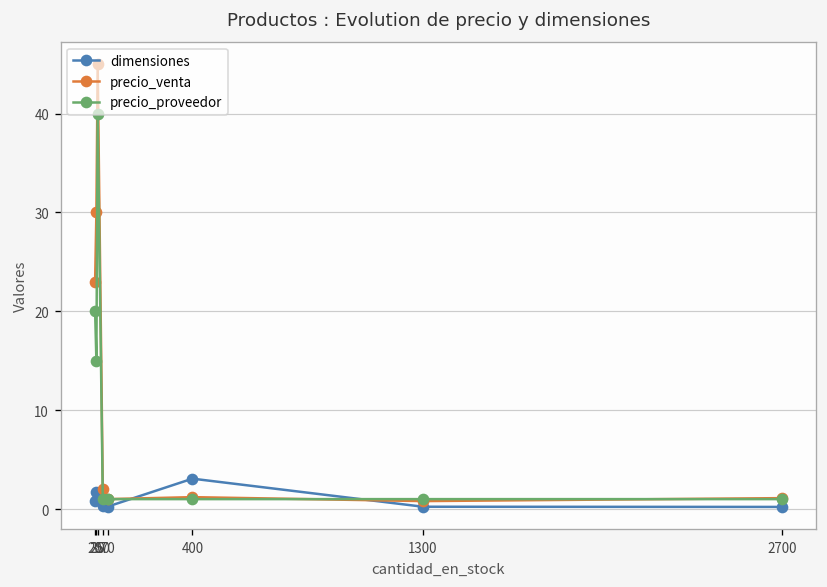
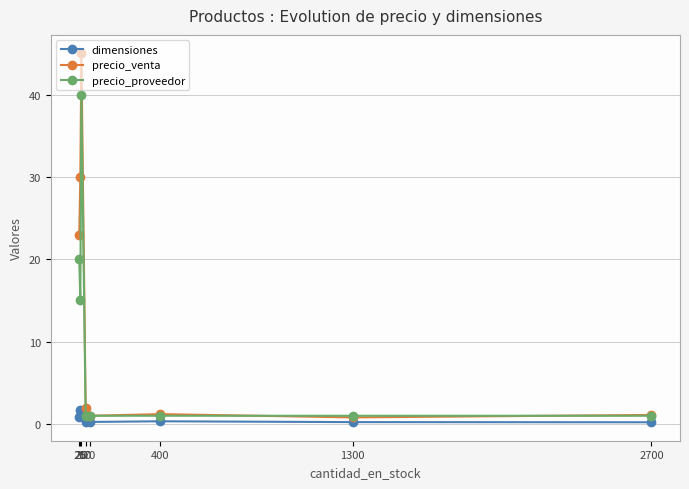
  {
    "dimensiones": {
-     "400": 3,
+     "400": 0,
      "1300": 0,
      "2700": 0
    }
  }
